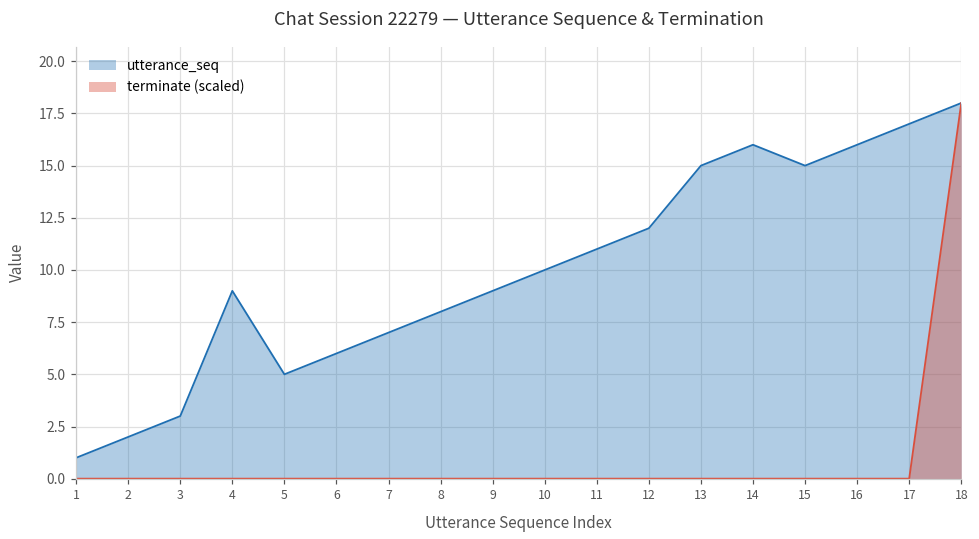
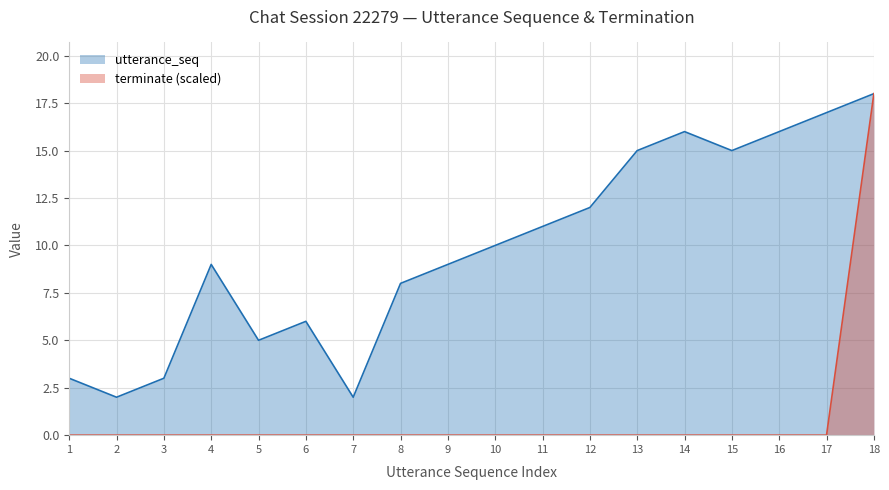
  {
    "utterance_seq": {
-     "1": 1,
+     "1": 3,
      "2": 2,
      "3": 3,
      "4": 9,
      "5": 5,
      "6": 6,
-     "7": 7,
+     "7": 2,
      "8": 8,
      "9": 9,
      "10": 10,
      "11": 11,
      "12": 12,
      "13": 15,
      "14": 16,
      "15": 15,
      "16": 16,
      "17": 17
    },
    "terminate (scaled)": {
      "1": 0,
      "2": 0,
      "3": 0,
      "4": 0,
      "5": 0,
      "6": 0,
      "7": 0,
      "8": 0,
      "9": 0,
      "10": 0,
      "11": 0,
      "12": 0,
      "13": 0,
      "14": 0,
      "15": 0,
      "16": 0,
      "17": 0
    }
  }
